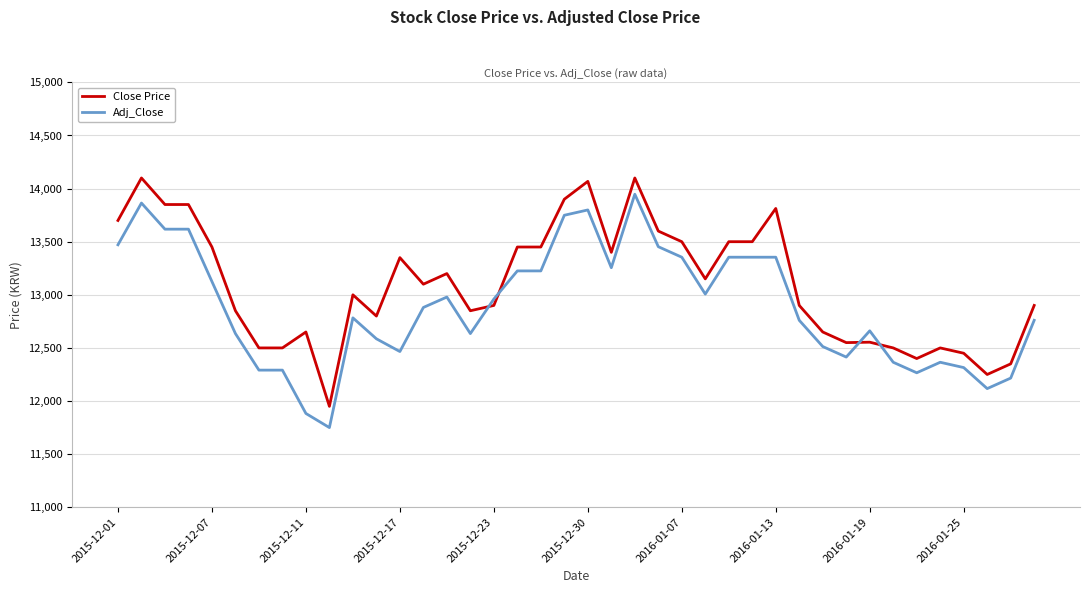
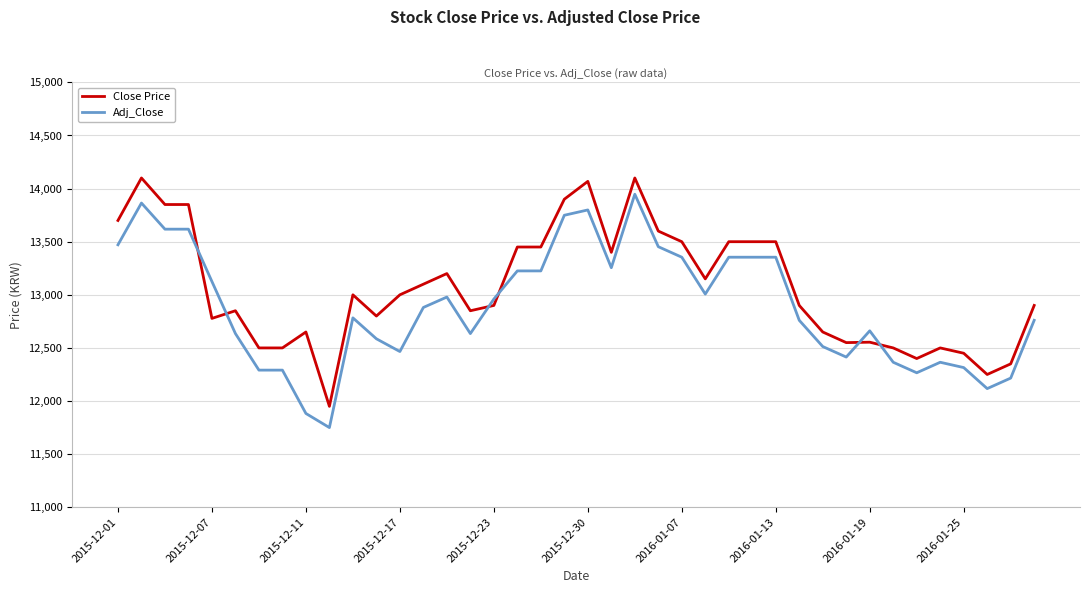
  {
    "Close Price": {
      "2015-12-01": "13,700",
-     "2015-12-07": "13,450",
+     "2015-12-07": "12,780",
      "2015-12-11": "12,650",
-     "2015-12-17": "13,350",
+     "2015-12-17": "13,000",
      "2015-12-23": "12,900",
      "2015-12-30": "14,070",
      "2016-01-07": "13,500",
-     "2016-01-13": "13,810",
+     "2016-01-13": "13,500",
      "2016-01-19": "12,550",
      "2016-01-25": "12,450"
    },
    "Adj_Close": {
      "2015-12-01": "13,470",
      "2015-12-07": "13,130",
      "2015-12-11": "11,880",
      "2015-12-17": "12,470",
      "2015-12-23": "12,960",
      "2015-12-30": "13,800",
      "2016-01-07": "13,350",
      "2016-01-13": "13,350",
      "2016-01-19": "12,660",
      "2016-01-25": "12,320"
    }
  }
